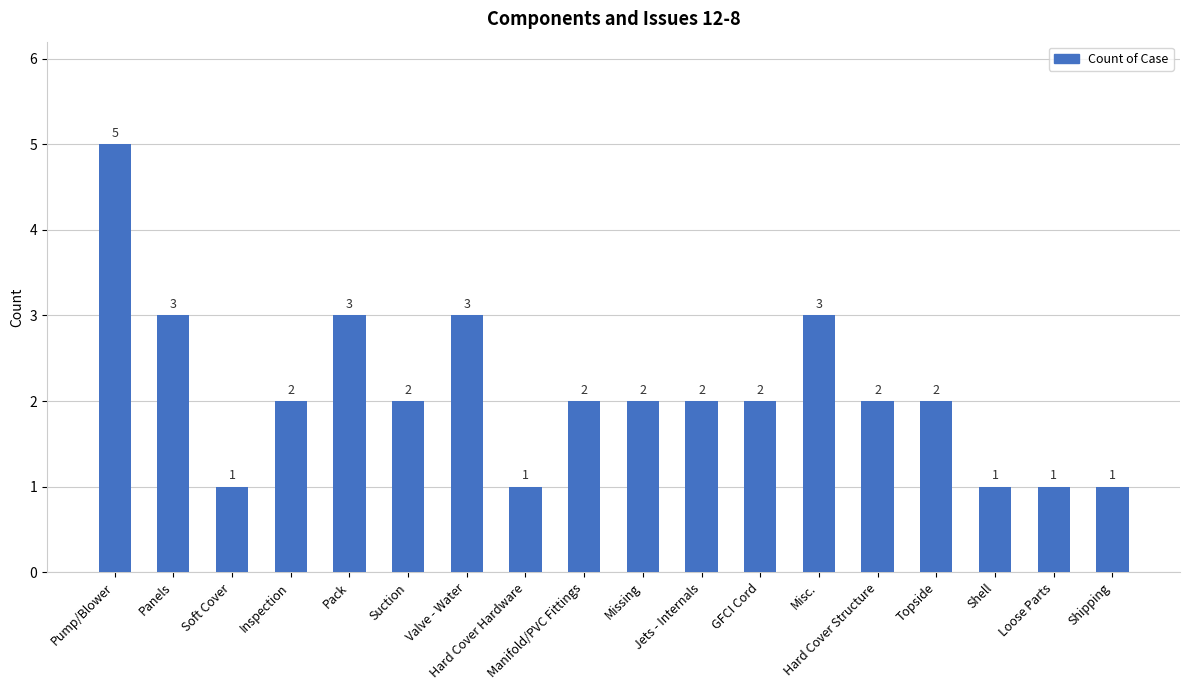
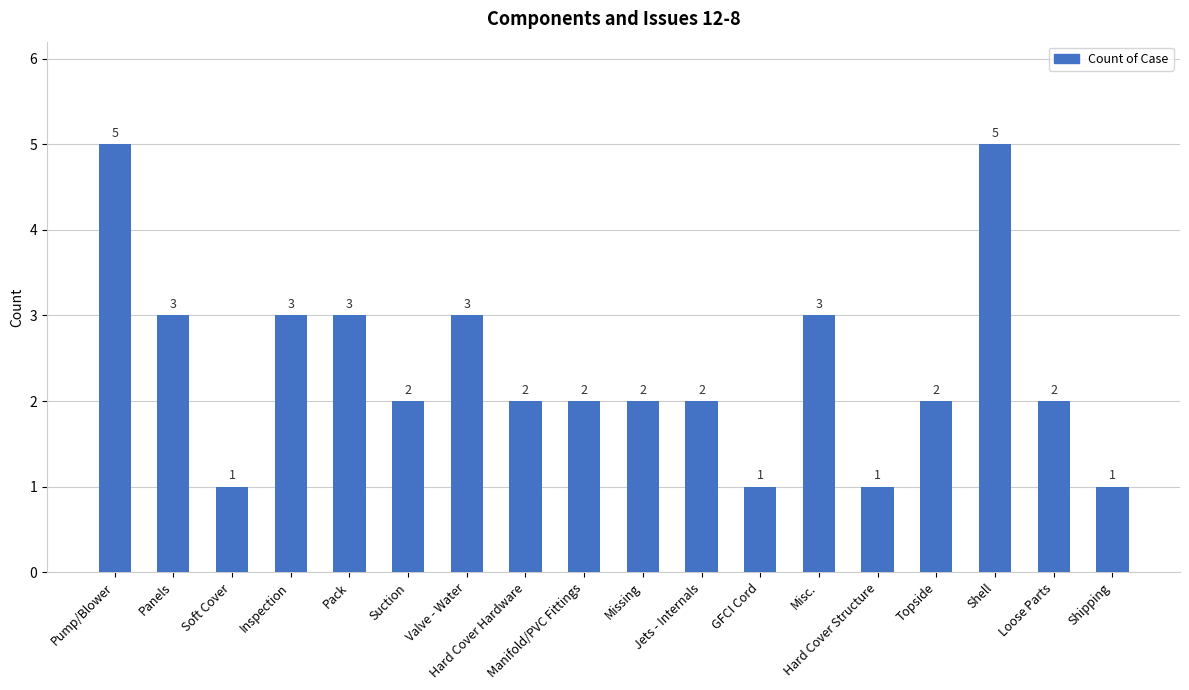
  {
    "Pump/Blower": 5,
    "Panels": 3,
    "Soft Cover": 1,
-   "Inspection": 2,
+   "Inspection": 3,
    "Pack": 3,
    "Suction": 2,
    "Valve - Water": 3,
-   "Hard Cover Hardware": 1,
+   "Hard Cover Hardware": 2,
    "Manifold/PVC Fittings": 2,
    "Missing": 2,
    "Jets - Internals": 2,
-   "GFCI Cord": 2,
+   "GFCI Cord": 1,
    "Misc.": 3,
-   "Hard Cover Structure": 2,
+   "Hard Cover Structure": 1,
    "Topside": 2,
-   "Shell": 1,
-   "Loose Parts": 1,
+   "Shell": 5,
+   "Loose Parts": 2,
    "Shipping": 1
  }
